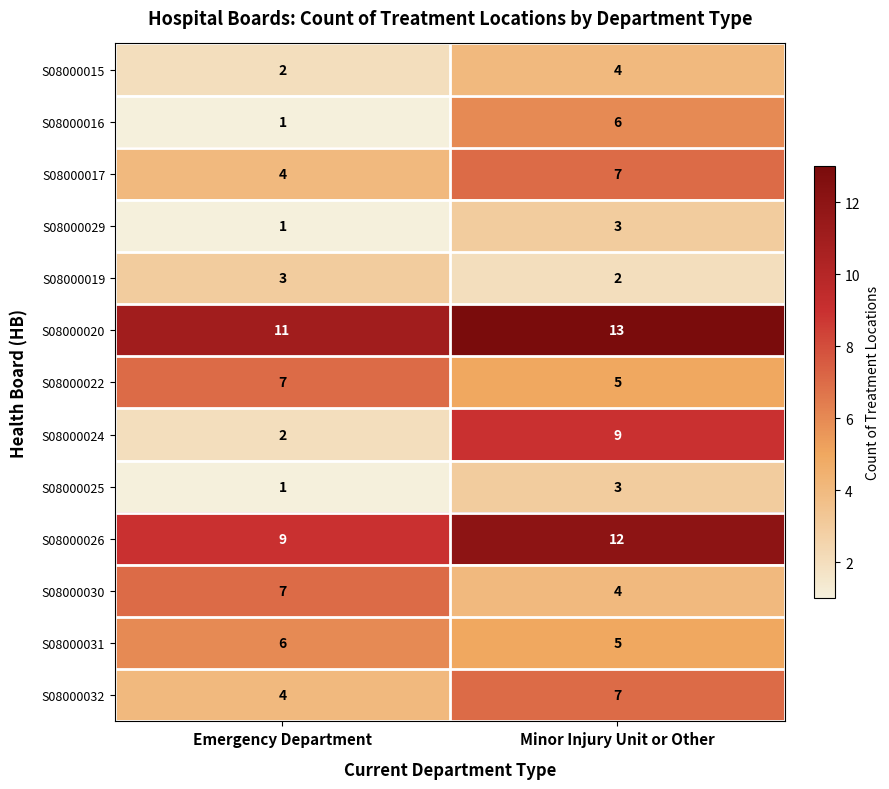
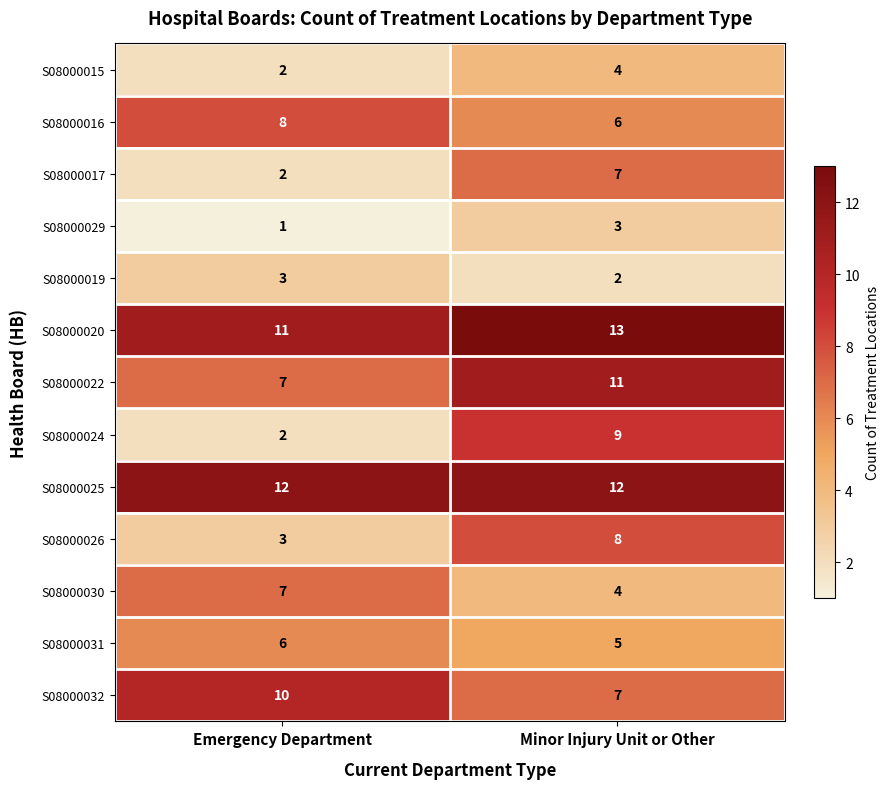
  {
    "S08000015": {
      "Emergency Department": 2,
      "Minor Injury Unit or Other": 4
    },
    "S08000016": {
-     "Emergency Department": 1,
+     "Emergency Department": 8,
      "Minor Injury Unit or Other": 6
    },
    "S08000017": {
-     "Emergency Department": 4,
+     "Emergency Department": 2,
      "Minor Injury Unit or Other": 7
    },
    "S08000029": {
      "Emergency Department": 1,
      "Minor Injury Unit or Other": 3
    },
    "S08000019": {
      "Emergency Department": 3,
      "Minor Injury Unit or Other": 2
    },
    "S08000020": {
      "Emergency Department": 11,
      "Minor Injury Unit or Other": 13
    },
    "S08000022": {
      "Emergency Department": 7,
-     "Minor Injury Unit or Other": 5
+     "Minor Injury Unit or Other": 11
    },
    "S08000024": {
      "Emergency Department": 2,
      "Minor Injury Unit or Other": 9
    },
    "S08000025": {
-     "Emergency Department": 1,
-     "Minor Injury Unit or Other": 3
+     "Emergency Department": 12,
+     "Minor Injury Unit or Other": 12
    },
    "S08000026": {
-     "Emergency Department": 9,
-     "Minor Injury Unit or Other": 12
+     "Emergency Department": 3,
+     "Minor Injury Unit or Other": 8
    },
    "S08000030": {
      "Emergency Department": 7,
      "Minor Injury Unit or Other": 4
    },
    "S08000031": {
      "Emergency Department": 6,
      "Minor Injury Unit or Other": 5
    },
    "S08000032": {
-     "Emergency Department": 4,
+     "Emergency Department": 10,
      "Minor Injury Unit or Other": 7
    }
  }
